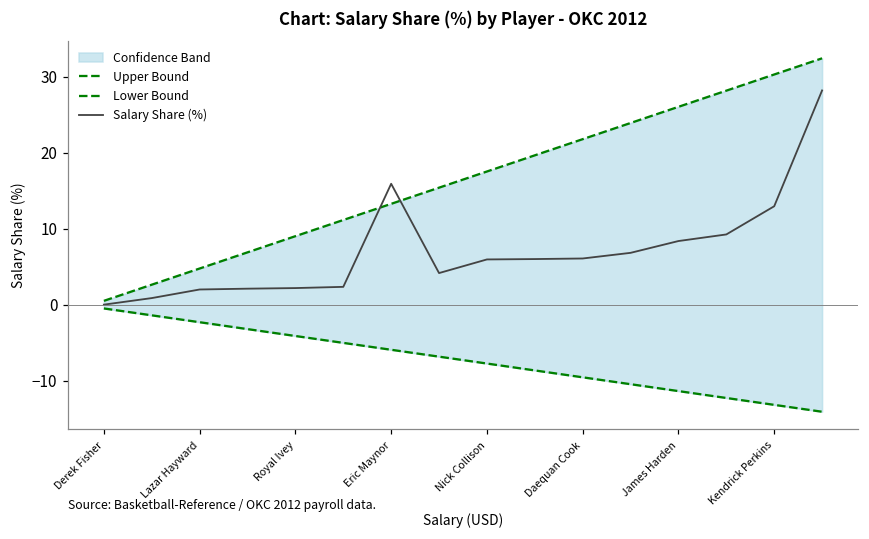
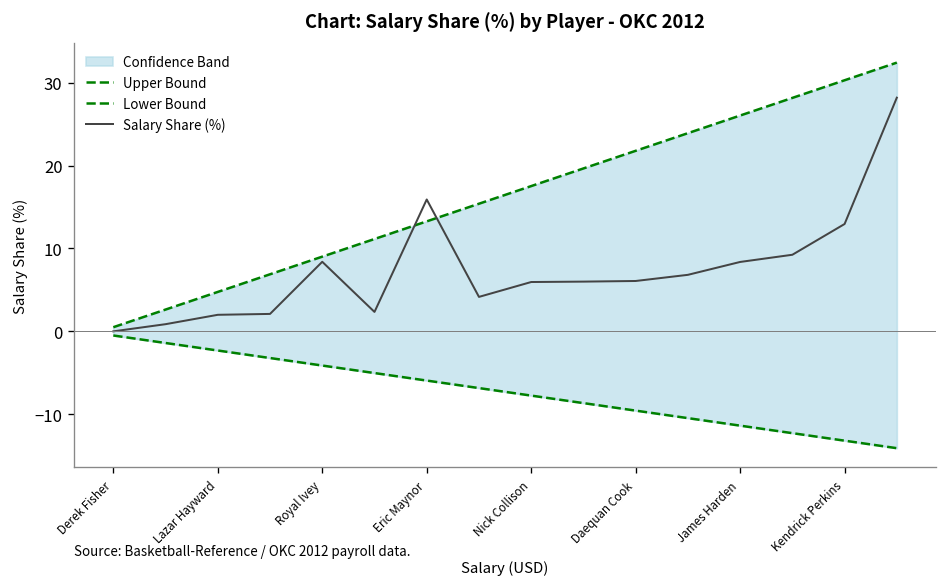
  {
    "Confidence Band": {
      "Derek Fisher": 1,
      "Royal Ivey": 9,
      "Eric Maynor": 13
    },
    "Lower Bound": {
      "Derek Fisher": -1,
      "Royal Ivey": -4,
      "Eric Maynor": -6
    },
    "Salary Share (%)": {
      "Derek Fisher": 0,
-     "Royal Ivey": 2,
+     "Royal Ivey": 8,
      "Eric Maynor": 16
    }
  }
